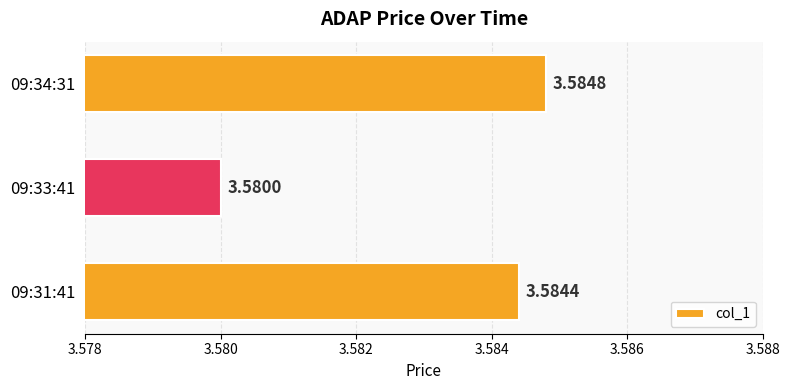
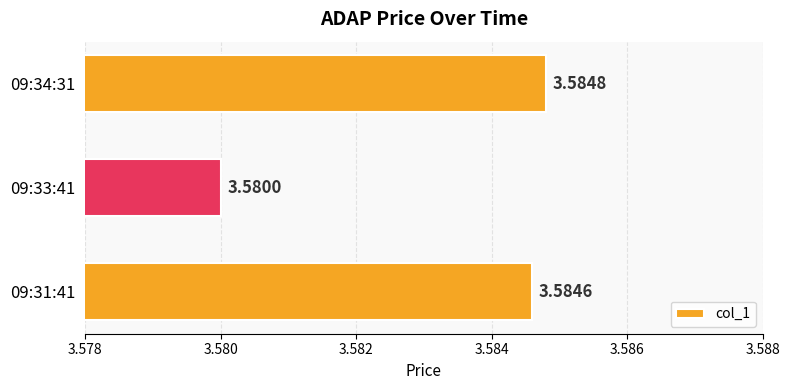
  {
    "09:34:31": 3.5848,
    "09:33:41": 3.5800,
-   "09:31:41": 3.5844
+   "09:31:41": 3.5846
  }
